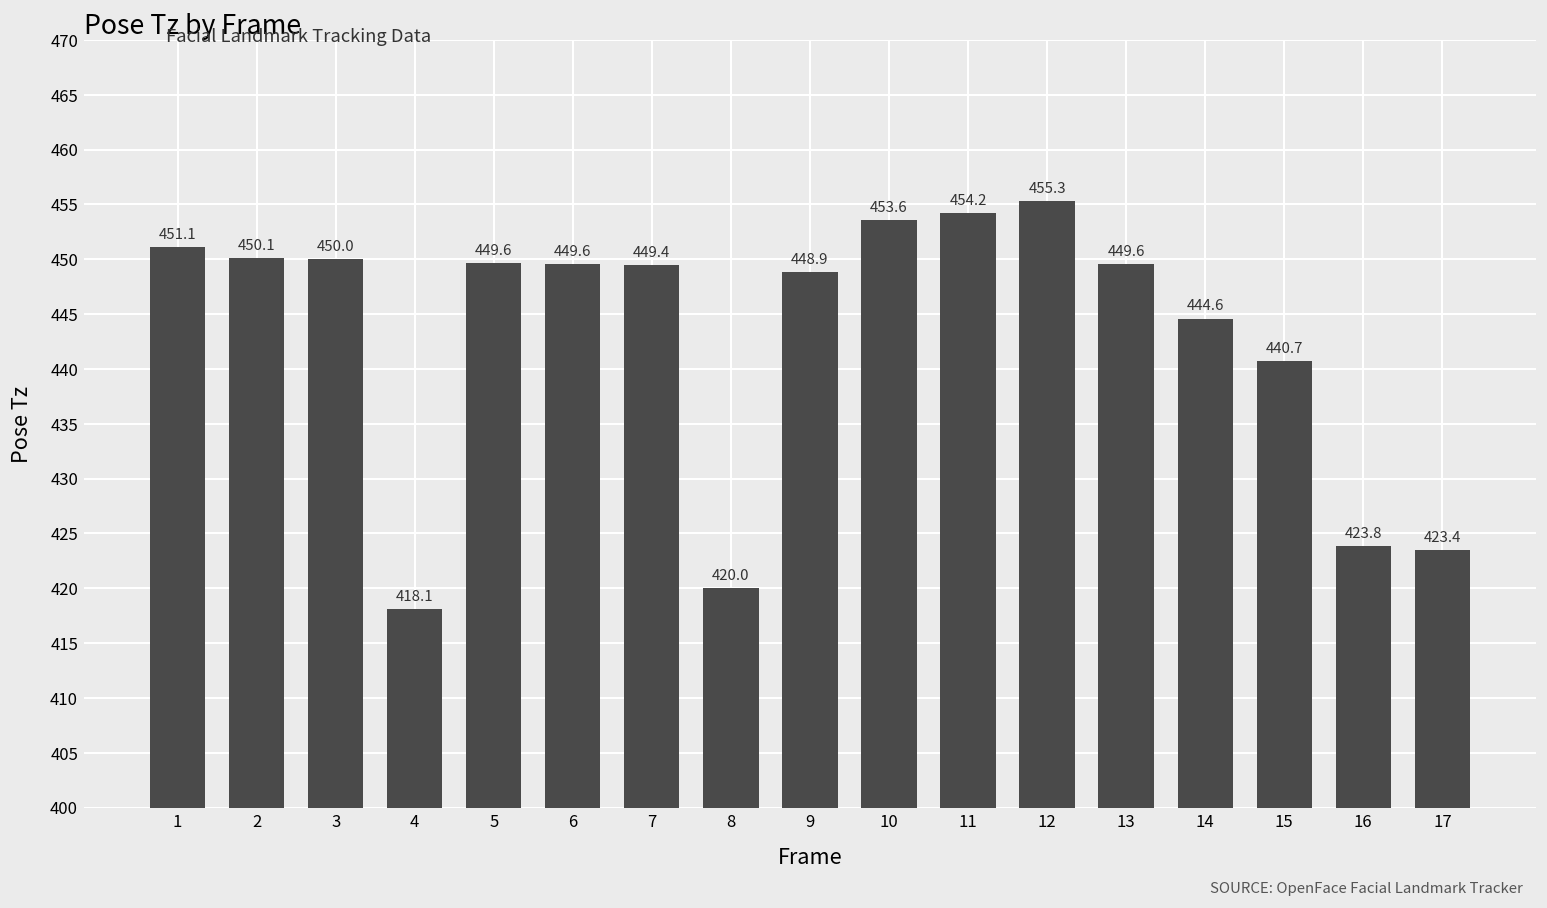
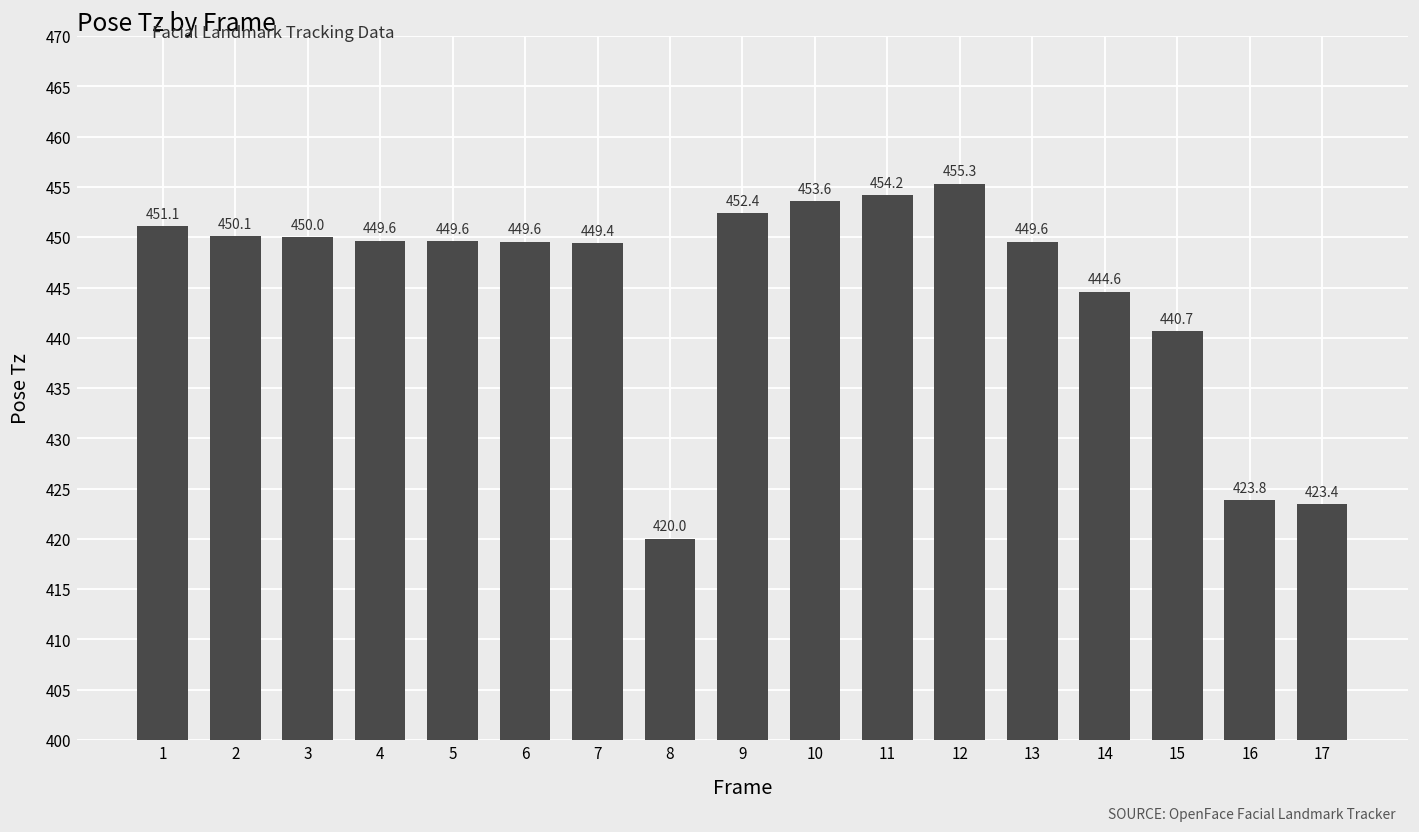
  {
    "1": 451.1,
    "2": 450.1,
    "3": 450.0,
-   "4": 418.1,
+   "4": 449.6,
    "5": 449.6,
    "6": 449.6,
    "7": 449.4,
    "8": 420.0,
-   "9": 448.9,
+   "9": 452.4,
    "10": 453.6,
    "11": 454.2,
    "12": 455.3,
    "13": 449.6,
    "14": 444.6,
    "15": 440.7,
    "16": 423.8,
    "17": 423.4
  }
